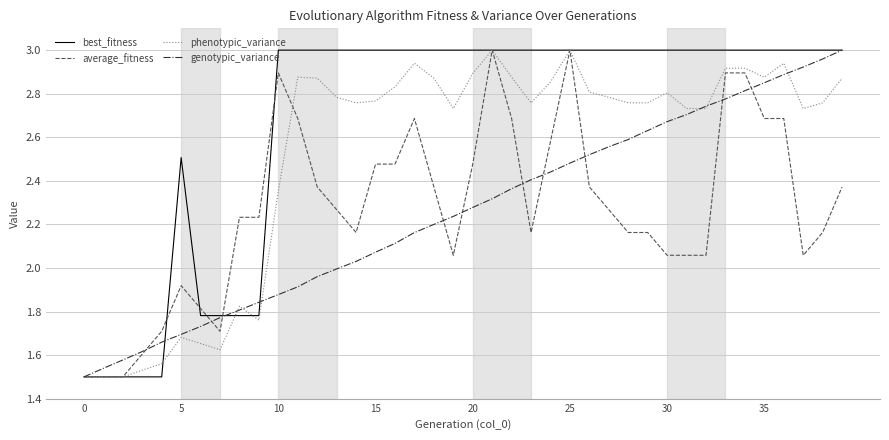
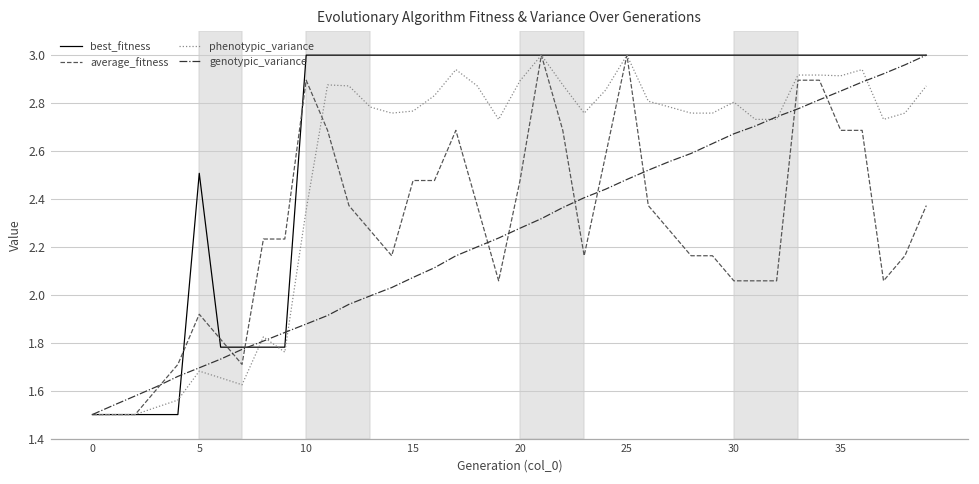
  {
    "best_fitness": {
      "5": 2.51,
      "10": 3.00,
      "15": 3.00,
      "20": 3.00,
      "30": 3.00,
      "35": 3.00
    },
    "phenotypic_variance": {
      "5": 1.68,
      "10": 2.35,
      "15": 2.77,
      "20": 2.89,
      "30": 2.80,
-     "35": 2.88
+     "35": 2.91
    }
  }
